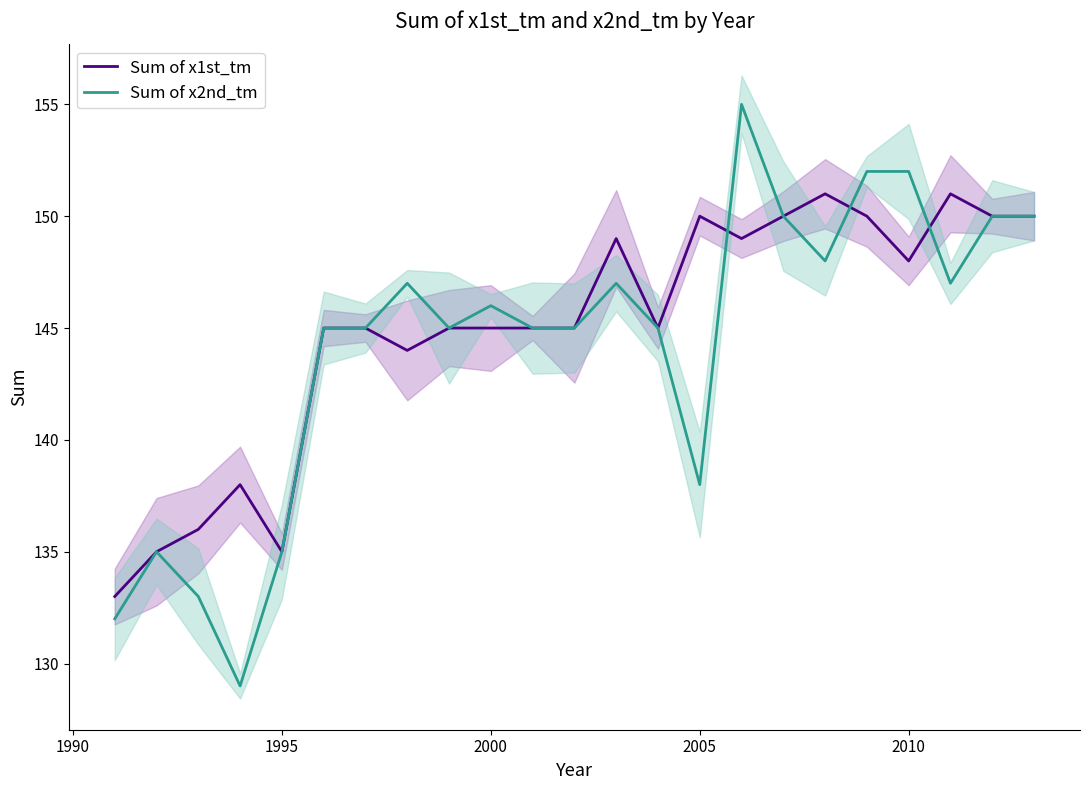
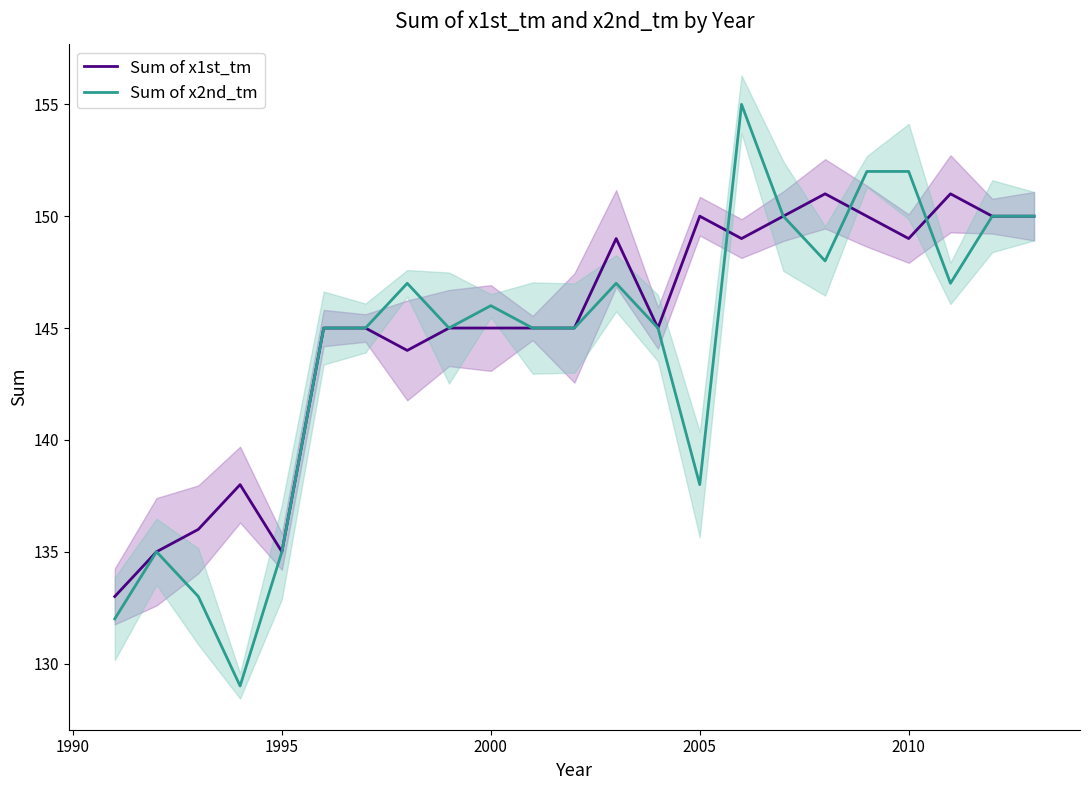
  {
    "Sum of x1st_tm": {
      "2000": 145,
      "2005": 150,
-     "2010": 148
+     "2010": 149
    },
    "Sum of x2nd_tm": {
      "2000": 146,
      "2005": 138,
      "2010": 152
    }
  }
